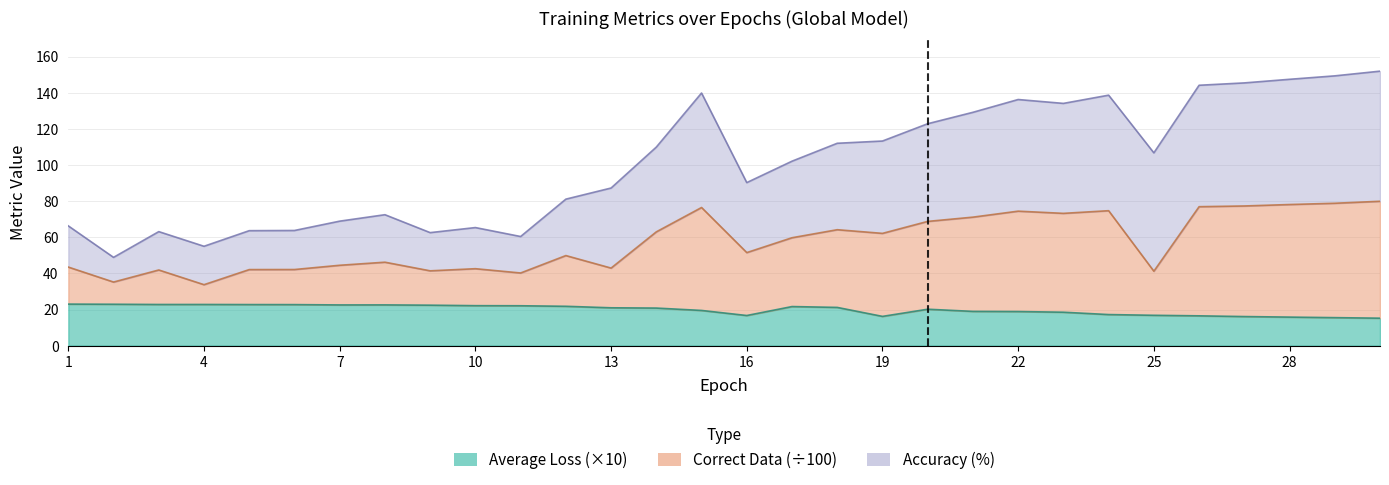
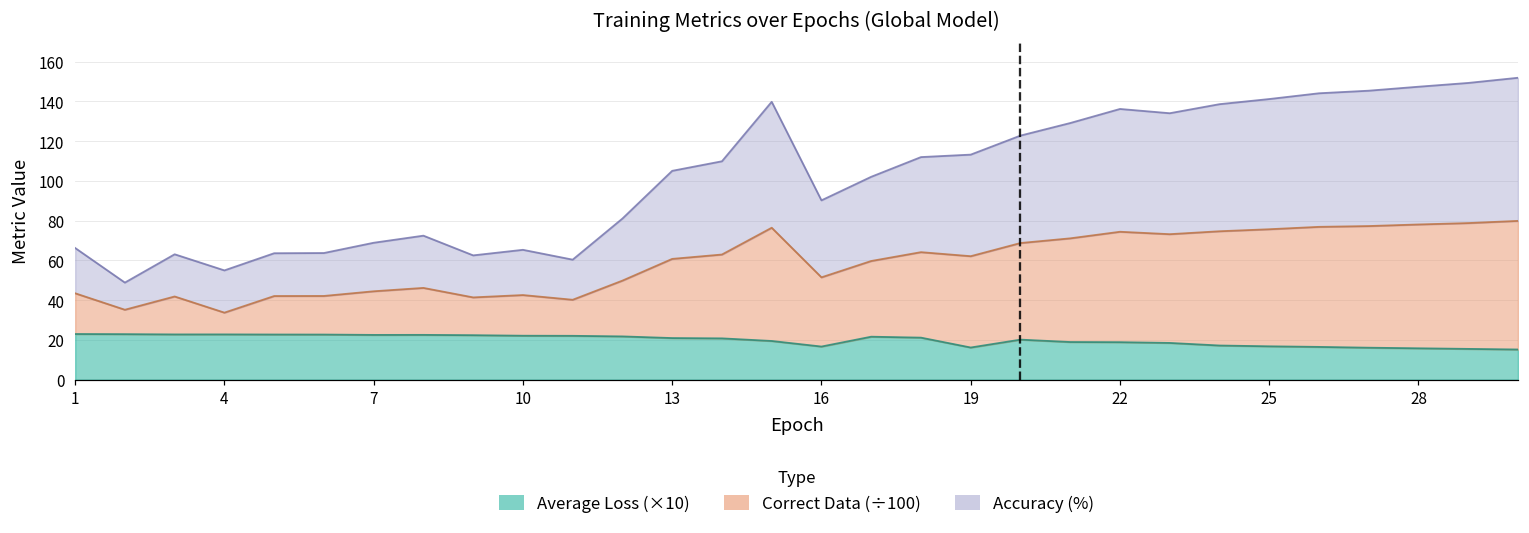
  {
    "Average Loss (×10)": {
      "1": 23,
      "4": 23,
      "7": 23,
      "10": 22,
      "13": 21,
      "16": 17,
      "19": 16,
      "22": 19,
      "25": 17,
      "28": 16
    },
    "Correct Data (÷100)": {
      "1": 20,
      "4": 11,
      "7": 22,
      "10": 20,
-     "13": 22,
+     "13": 40,
      "16": 35,
      "19": 46,
      "22": 56,
-     "25": 24,
+     "25": 59,
      "28": 62
    },
    "Accuracy (%)": {
      "1": 23,
      "4": 21,
      "7": 24,
      "10": 23,
      "13": 44,
      "16": 39,
      "19": 51,
      "22": 62,
      "25": 65,
      "28": 69
    }
  }
